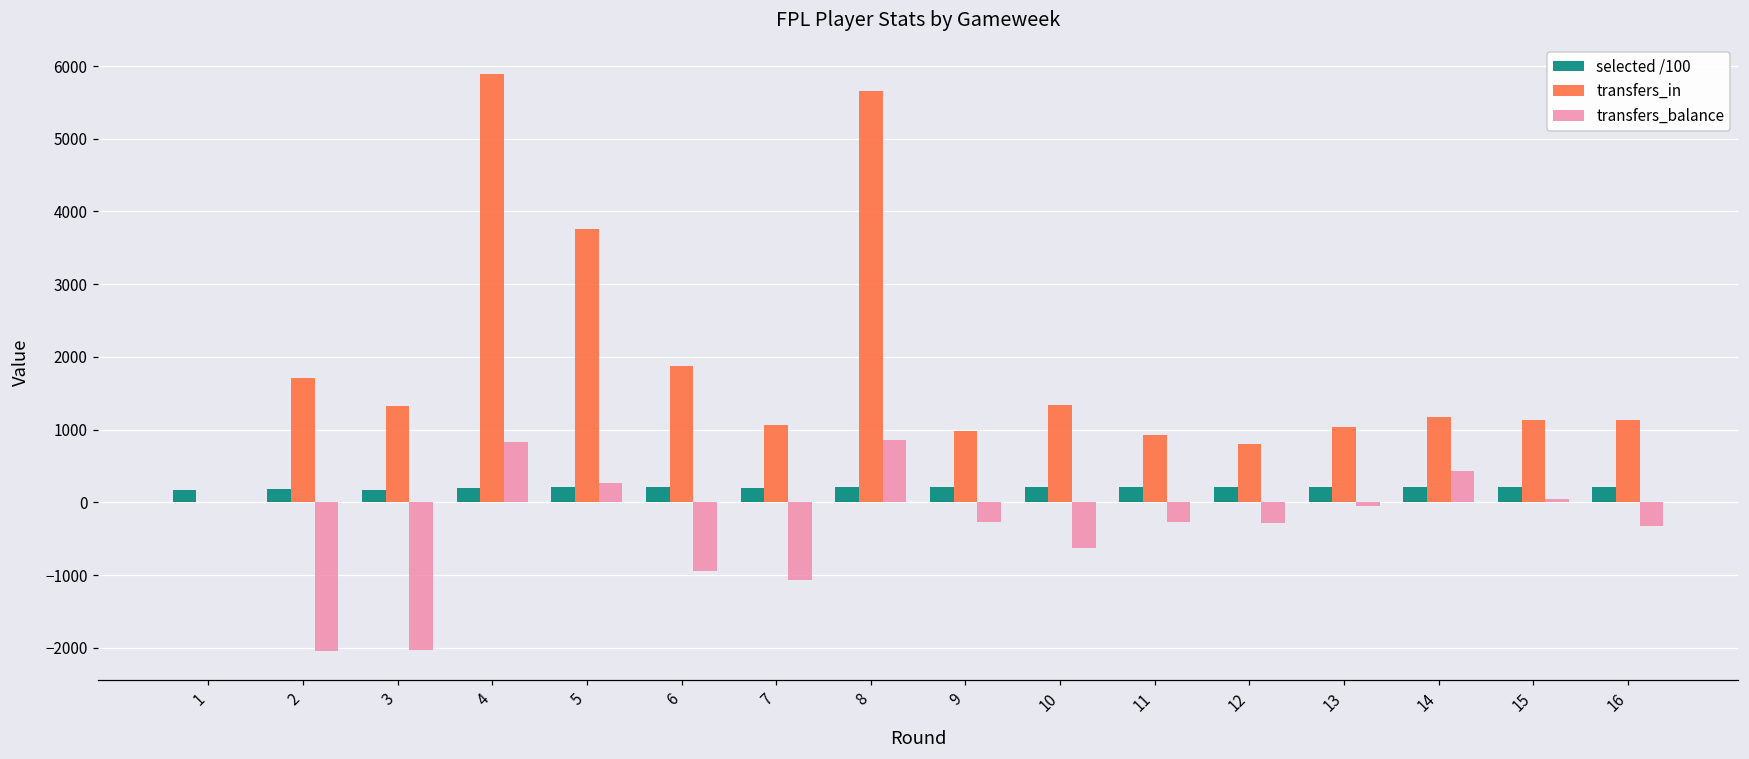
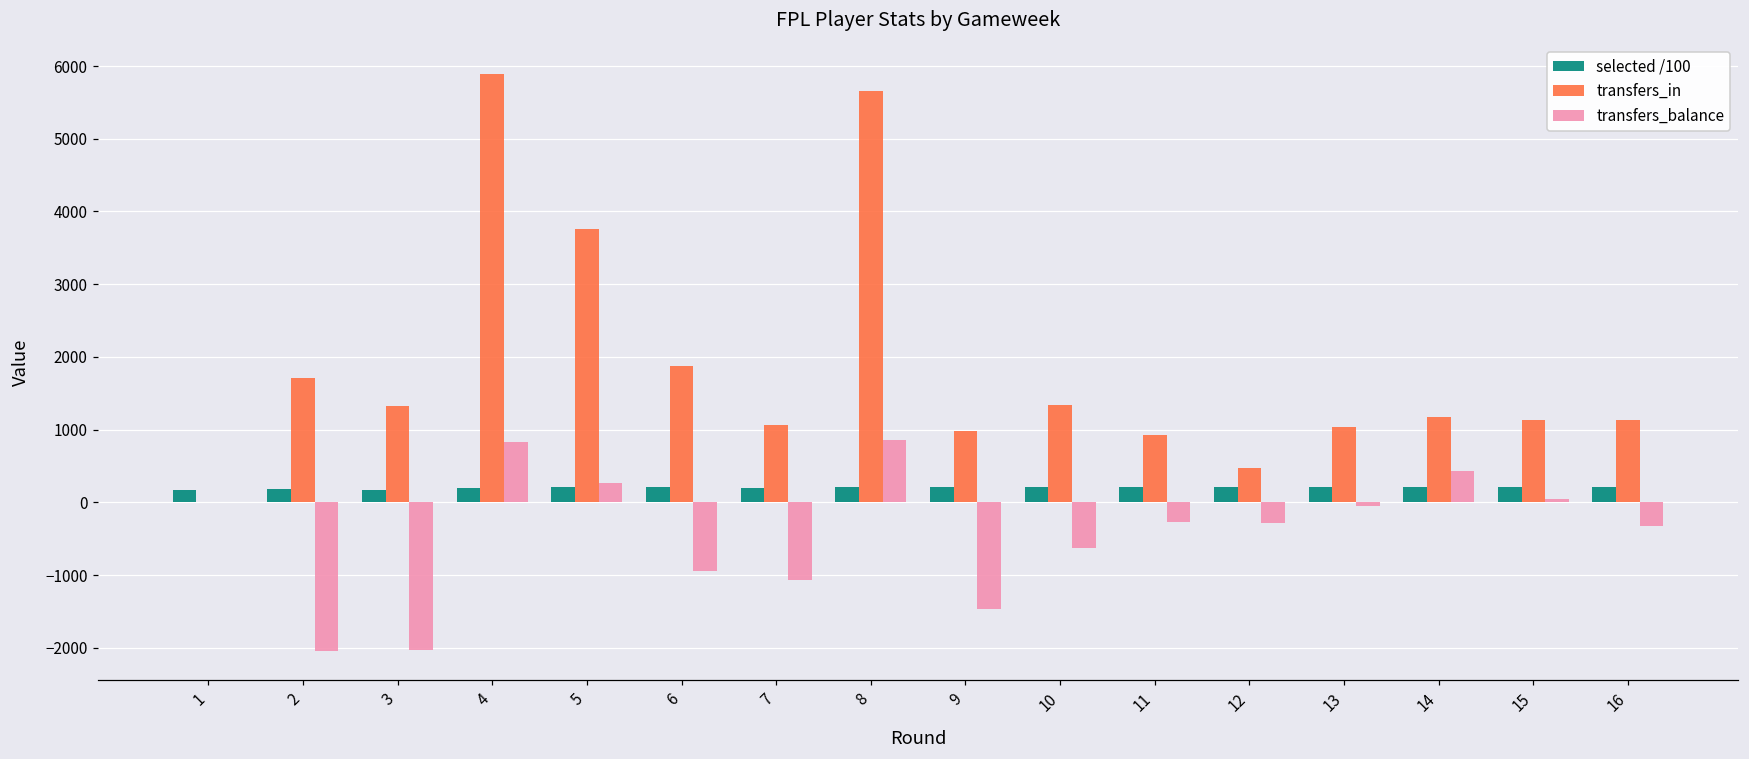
  {
    "selected /100": {
      "1": 200,
      "2": 200,
      "3": 200,
      "4": 200,
      "5": 200,
      "6": 200,
      "7": 200,
      "8": 200,
      "9": 200,
      "10": 200,
      "11": 200,
      "12": 200,
      "13": 200,
      "14": 200,
      "15": 200,
      "16": 200
    },
    "transfers_in": {
      "1": 0,
      "2": 1700,
      "3": 1300,
      "4": 5900,
      "5": 3800,
      "6": 1900,
      "7": 1100,
      "8": 5700,
      "9": 1000,
      "10": 1300,
      "11": 900,
-     "12": 800,
+     "12": 500,
      "13": 1000,
      "14": 1200,
      "15": 1100,
      "16": 1100
    },
    "transfers_balance": {
      "1": 0,
      "2": -2100,
      "3": -2000,
      "4": 800,
      "5": 300,
      "6": -900,
      "7": -1100,
      "8": 900,
-     "9": -300,
+     "9": -1500,
      "10": -600,
      "11": -300,
      "12": -300,
      "13": -100,
      "14": 400,
      "15": 0,
      "16": -300
    }
  }
